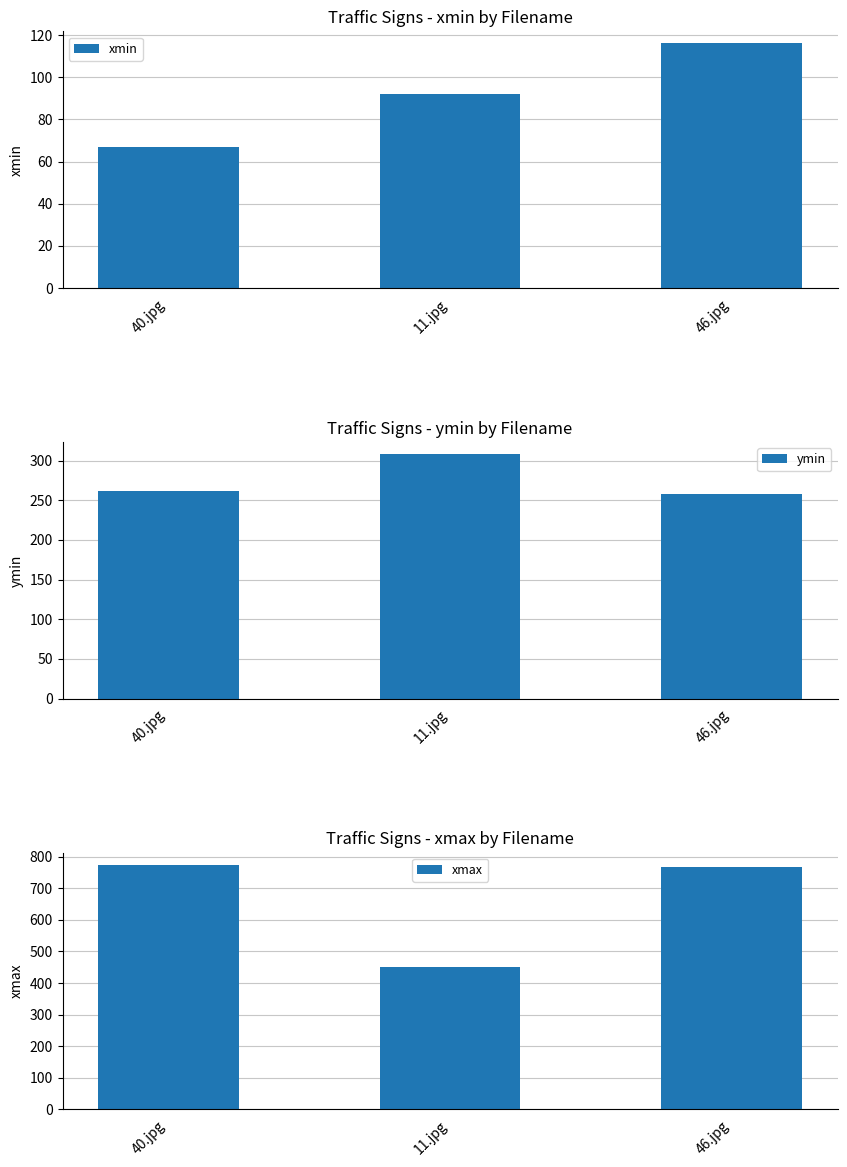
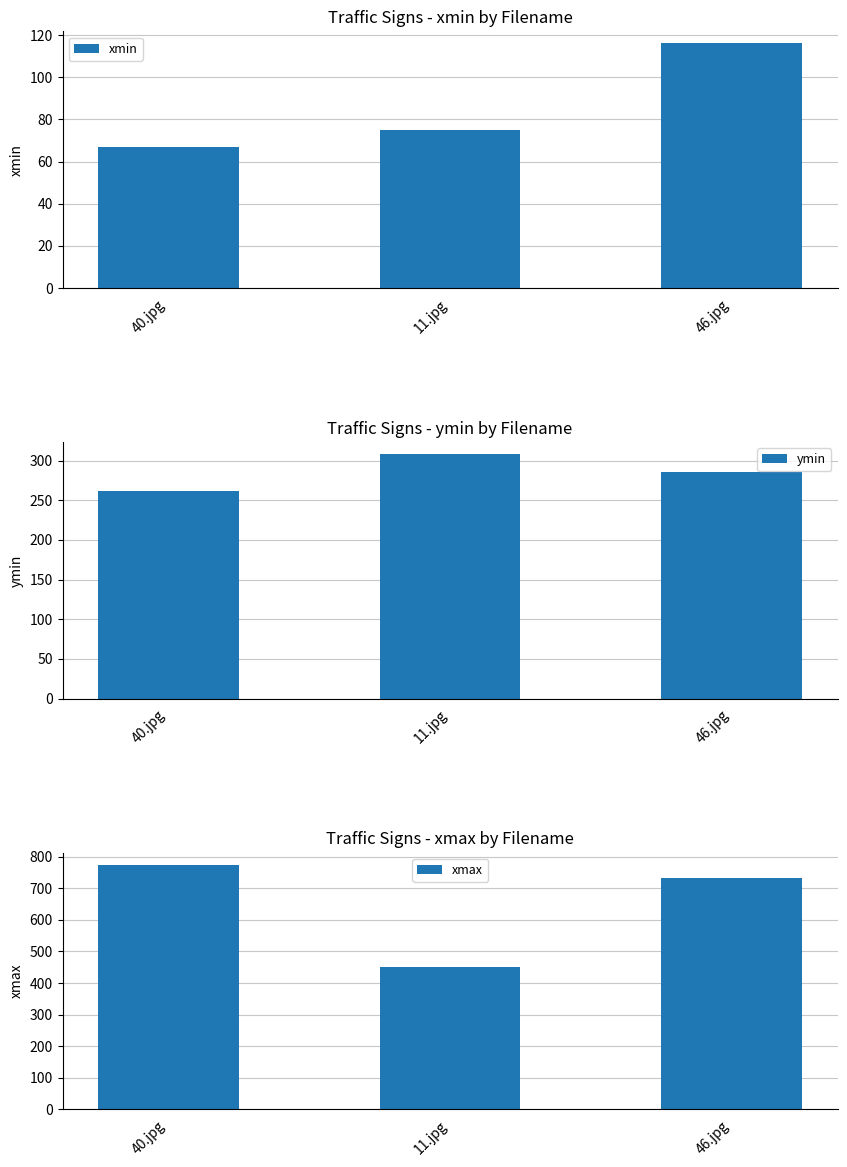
  {
    "Traffic Signs - xmin by Filename": {
      "40.jpg": 67,
-     "11.jpg": 92,
+     "11.jpg": 75,
      "46.jpg": 116
    },
    "Traffic Signs - ymin by Filename": {
      "40.jpg": 260,
      "11.jpg": 310,
-     "46.jpg": 260
+     "46.jpg": 290
    },
    "Traffic Signs - xmax by Filename": {
      "40.jpg": 770,
      "11.jpg": 450,
-     "46.jpg": 770
+     "46.jpg": 730
    }
  }
